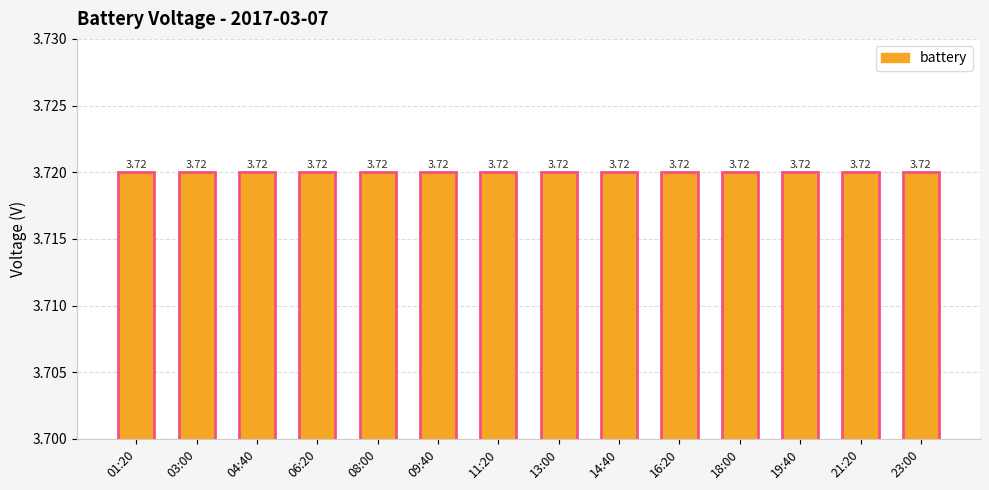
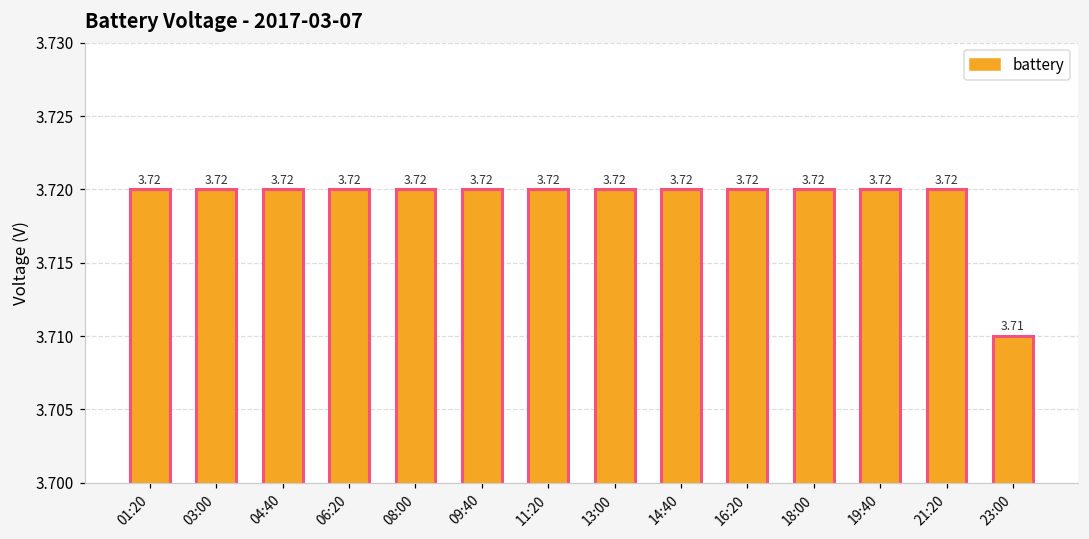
  {
    "01:20": 3.72,
    "03:00": 3.72,
    "04:40": 3.72,
    "06:20": 3.72,
    "08:00": 3.72,
    "09:40": 3.72,
    "11:20": 3.72,
    "13:00": 3.72,
    "14:40": 3.72,
    "16:20": 3.72,
    "18:00": 3.72,
    "19:40": 3.72,
    "21:20": 3.72,
-   "23:00": 3.72
+   "23:00": 3.71
  }
